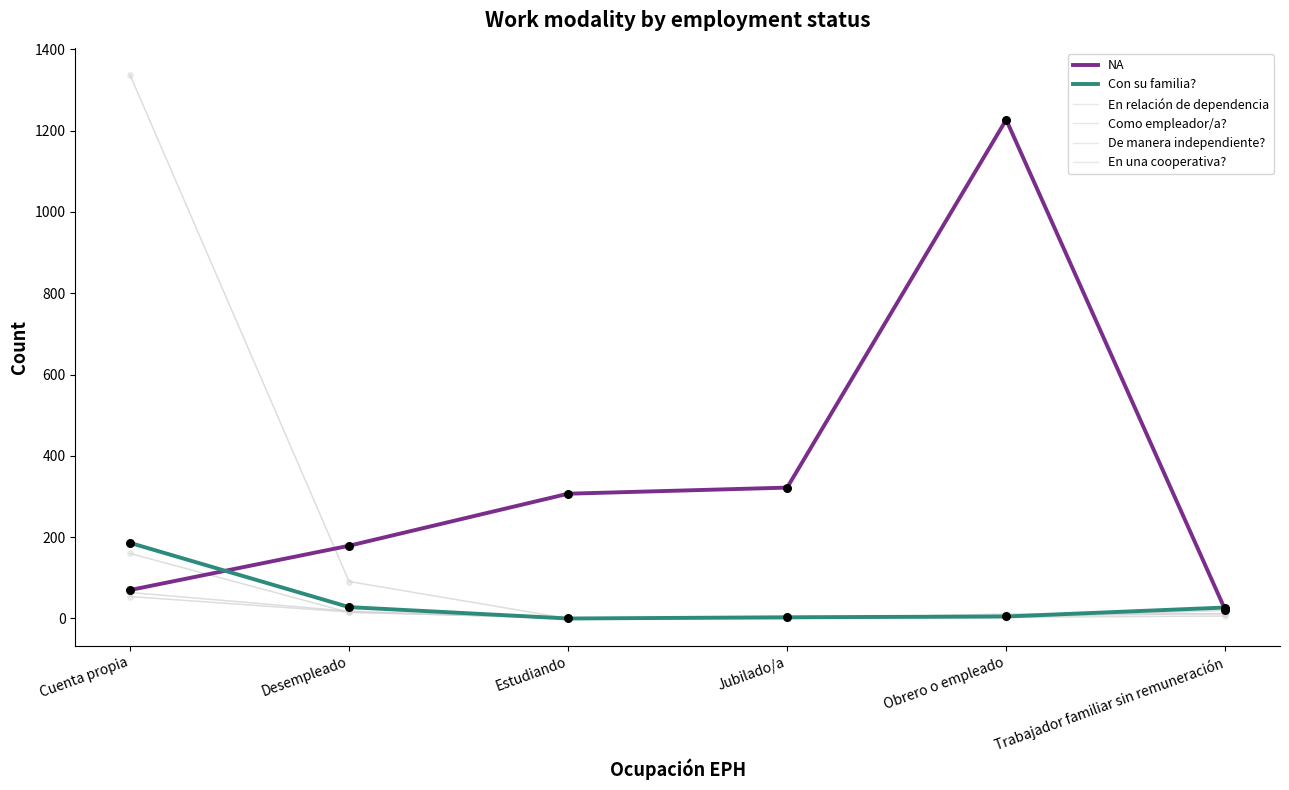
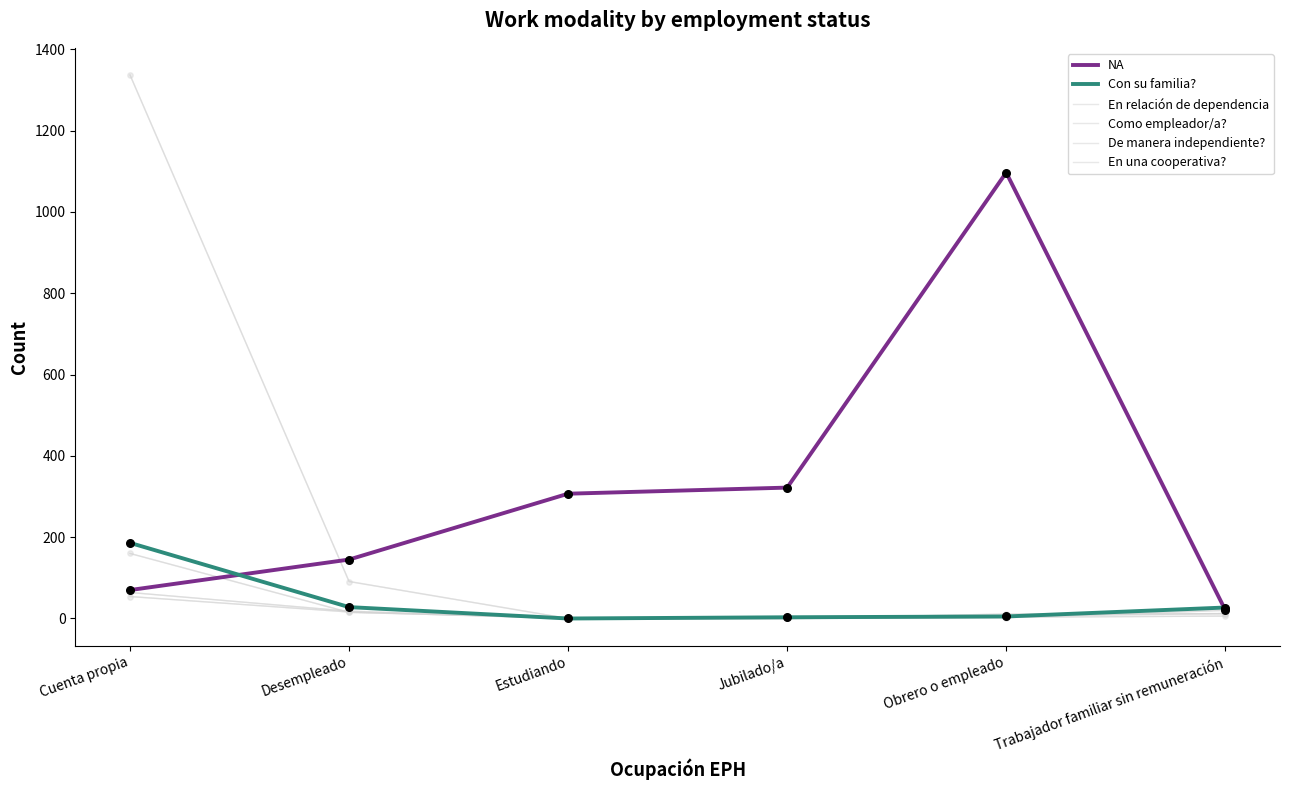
  {
    "NA": {
-     "Desempleado": 180,
+     "Desempleado": 150,
      "Estudiando": 310,
      "Jubilado/a": 320,
-     "Obrero o empleado": 1230
+     "Obrero o empleado": 1100
    },
    "Con su familia?": {
      "Cuenta propia": 190,
      "Desempleado": 30
    }
  }
